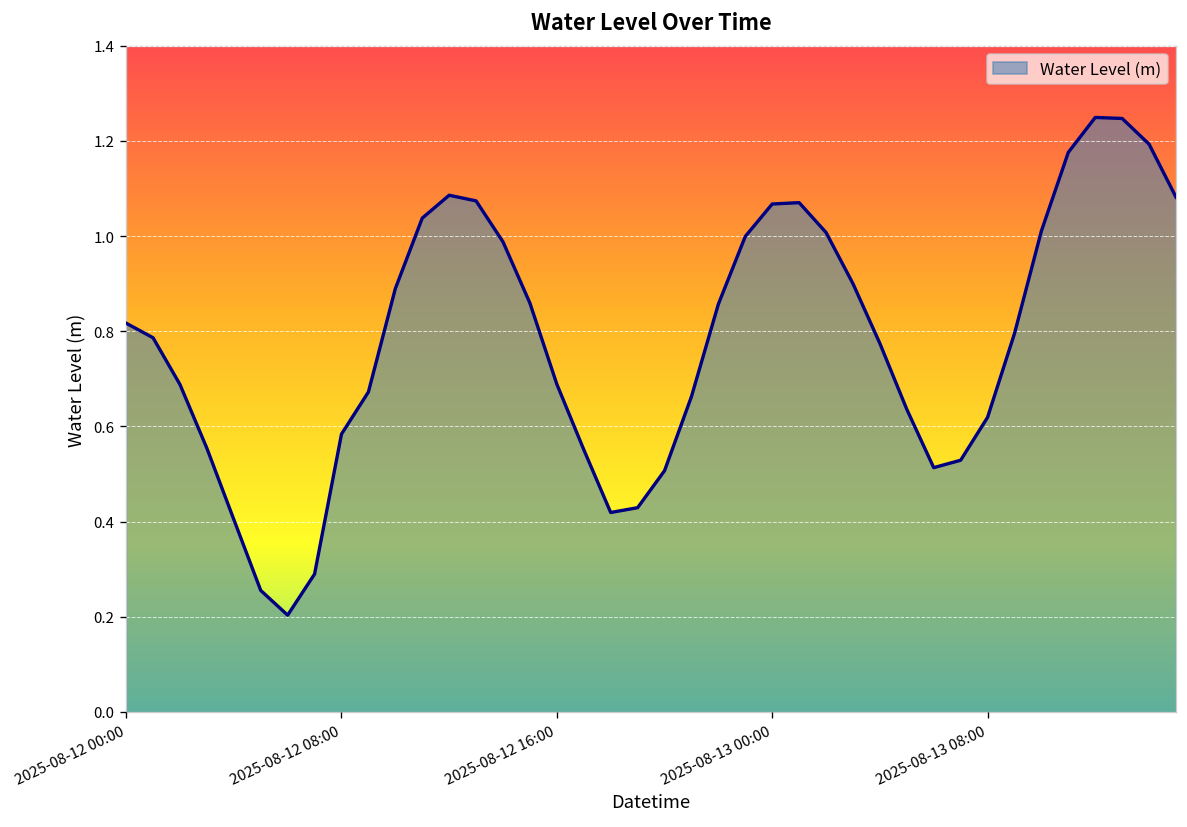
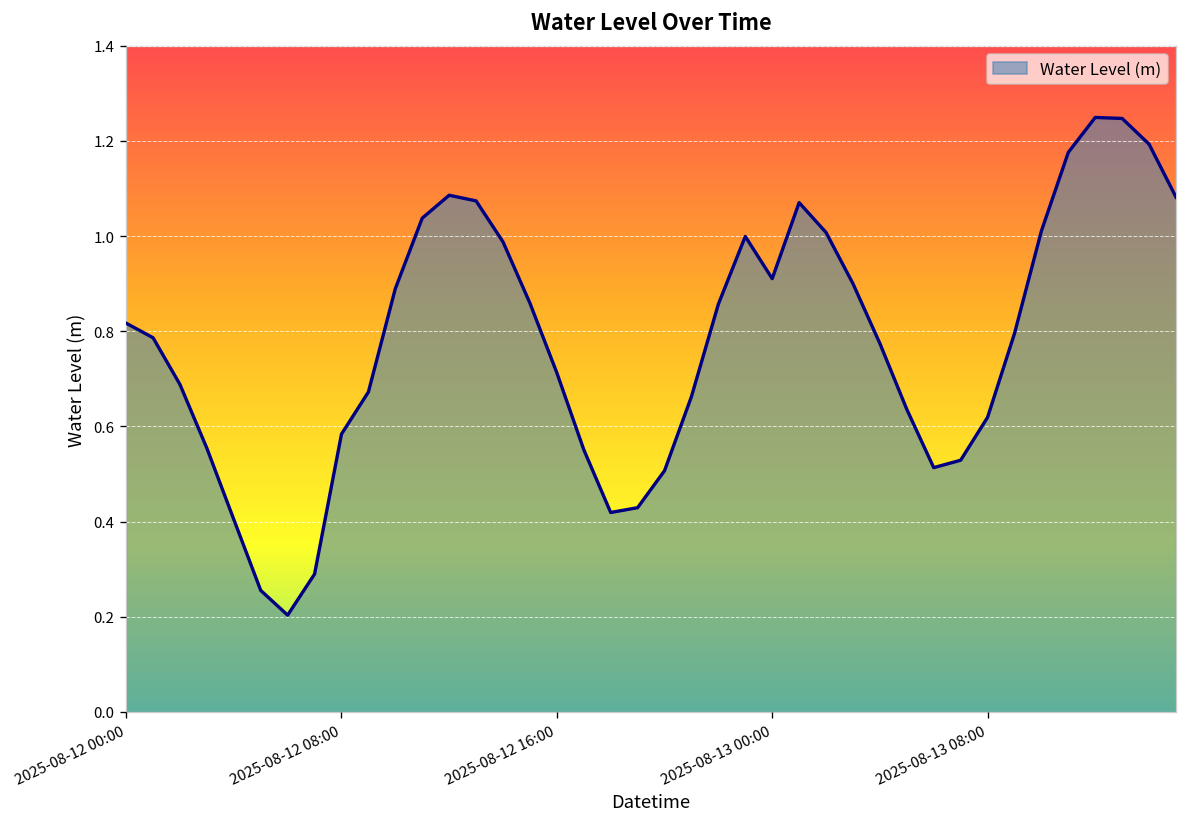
  {
    "2025-08-12 00:00": 0.82,
    "2025-08-12 08:00": 0.58,
-   "2025-08-12 16:00": 0.69,
-   "2025-08-13 00:00": 1.07,
+   "2025-08-12 16:00": 0.71,
+   "2025-08-13 00:00": 0.91,
    "2025-08-13 08:00": 0.62
  }
